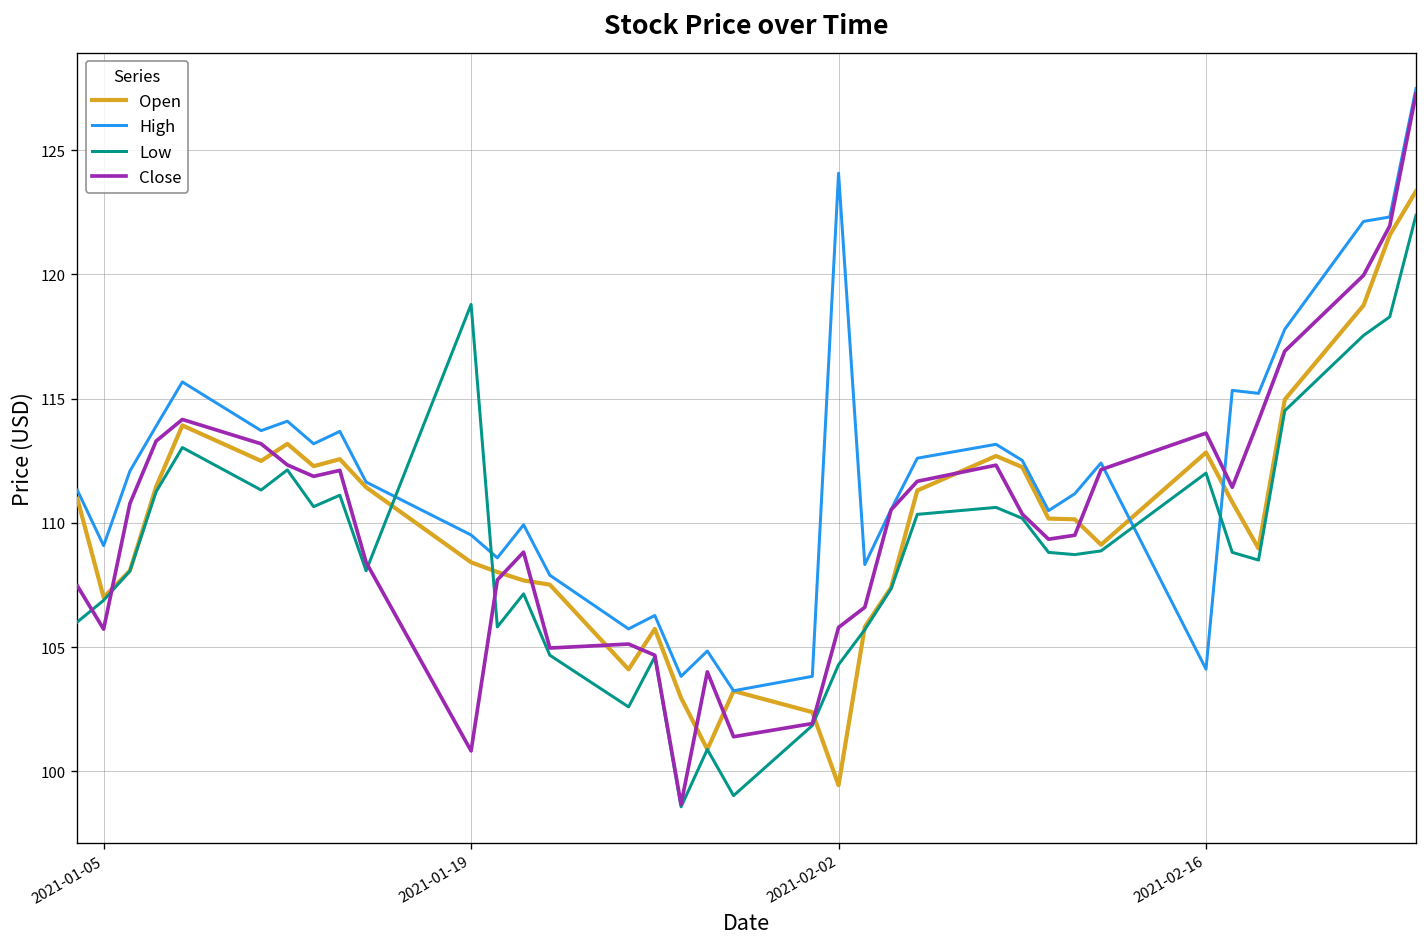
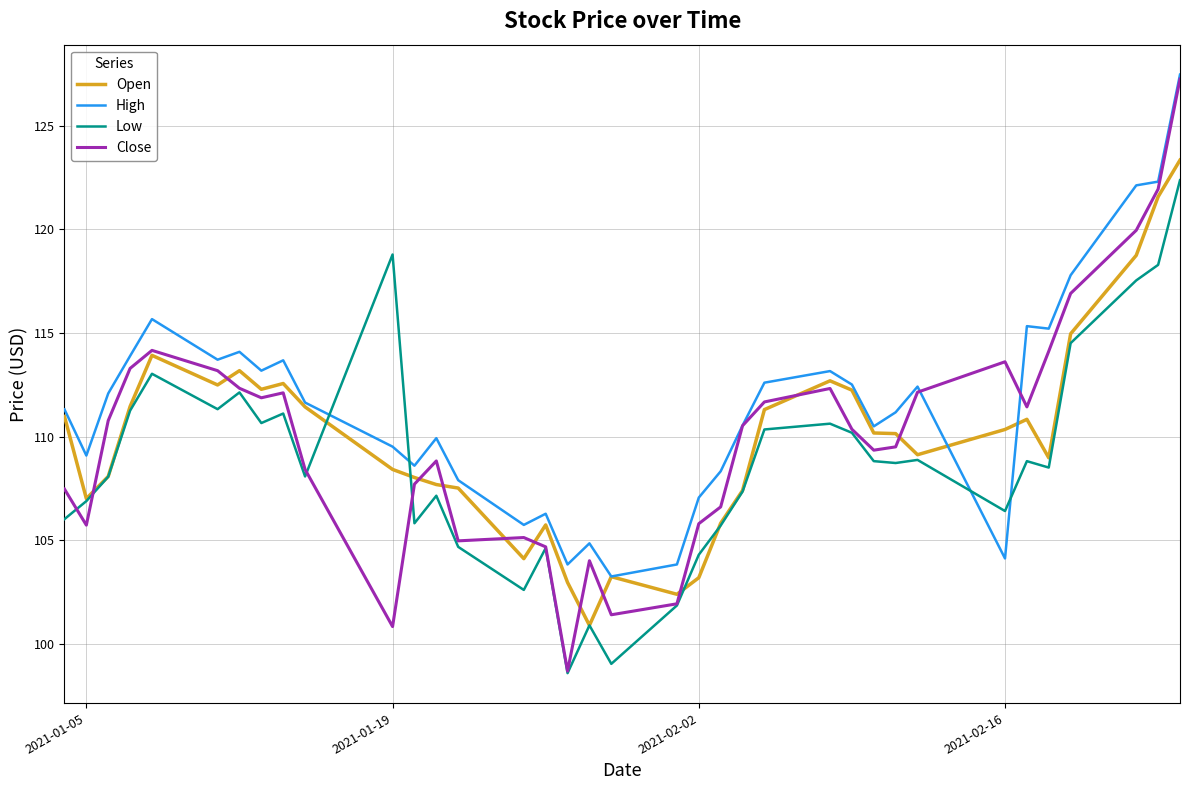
  {
    "Open": {
      "2021-01-19": 108.4,
-     "2021-02-02": 99.4,
-     "2021-02-16": 112.8
+     "2021-02-02": 103.2,
+     "2021-02-16": 110.3
    },
    "High": {
      "2021-01-05": 109.1,
      "2021-01-19": 109.5,
-     "2021-02-02": 124.1,
+     "2021-02-02": 107.1,
      "2021-02-16": 104.1
    },
    "Low": {
      "2021-01-19": 118.8,
      "2021-02-02": 104.3,
-     "2021-02-16": 112.0
+     "2021-02-16": 106.4
    },
    "Close": {
      "2021-01-05": 105.7,
      "2021-01-19": 100.8,
      "2021-02-02": 105.8,
      "2021-02-16": 113.6
    }
  }
